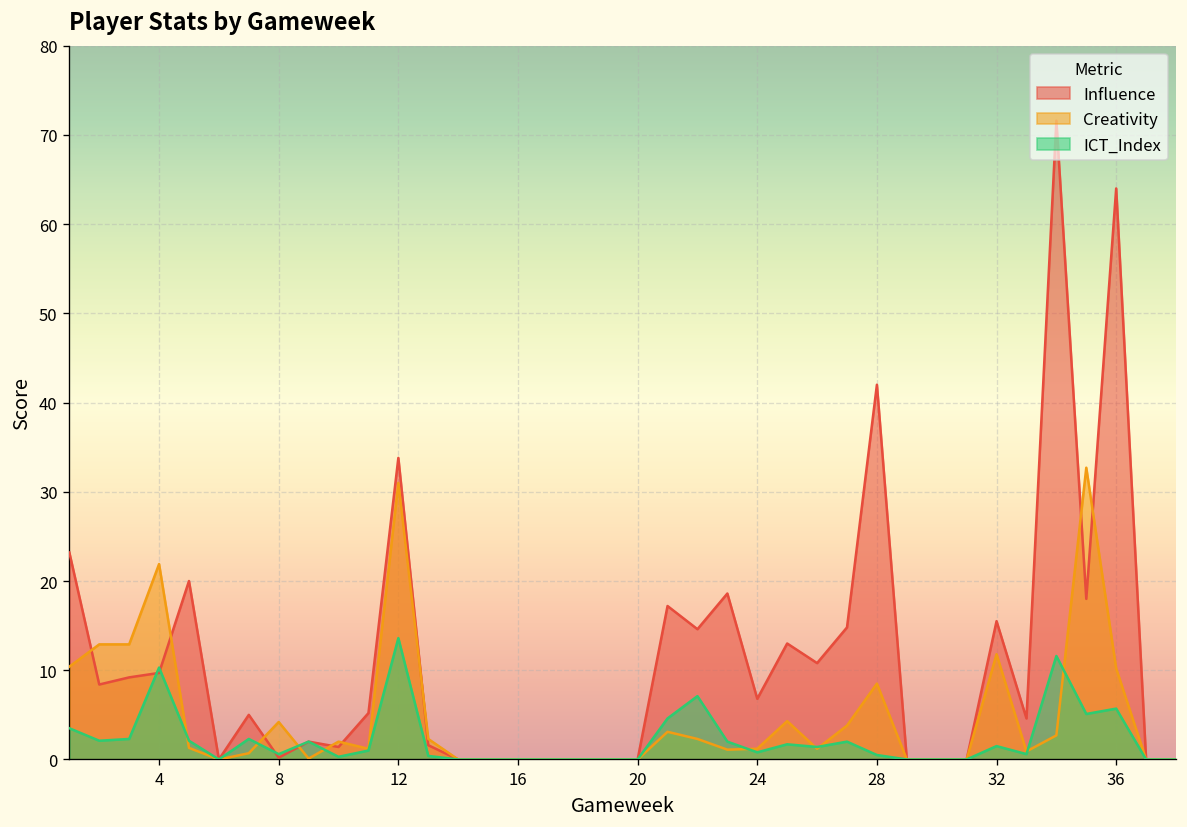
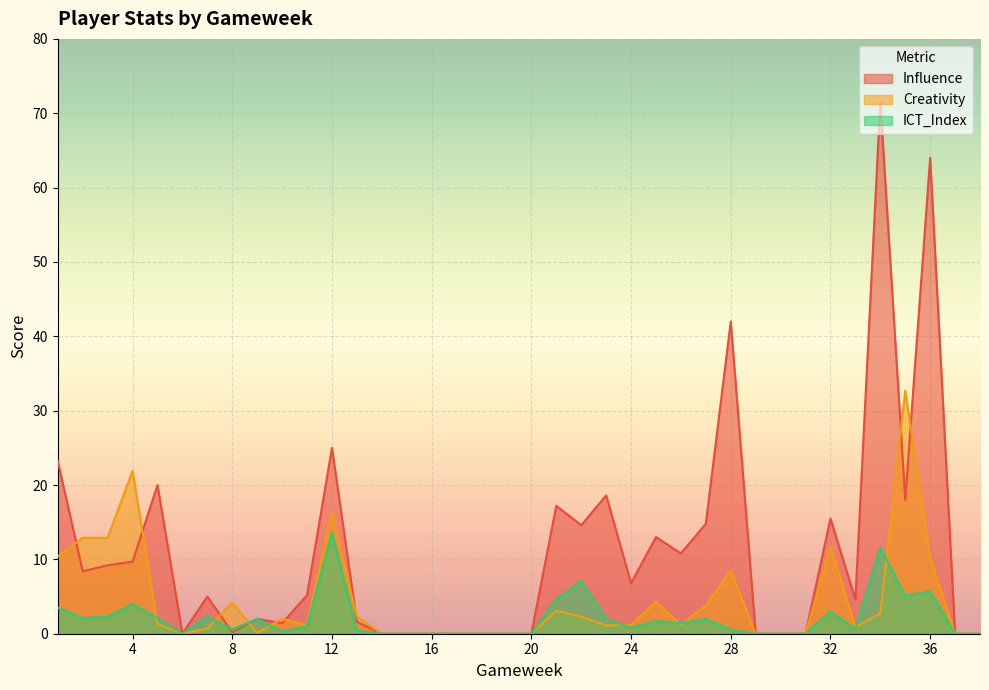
  {
    "Influence": {
      "4": 10,
      "8": 0,
-     "12": 34,
+     "12": 25,
      "24": 7,
      "28": 42,
      "32": 16,
      "36": 64
    },
    "Creativity": {
      "4": 22,
      "8": 4,
-     "12": 31,
+     "12": 16,
      "24": 1,
      "28": 9,
      "32": 12,
      "36": 10
    },
    "ICT_Index": {
-     "4": 10,
+     "4": 4,
      "8": 1,
      "12": 14,
      "24": 1,
      "28": 1,
-     "32": 2,
+     "32": 3,
      "36": 6
    }
  }
